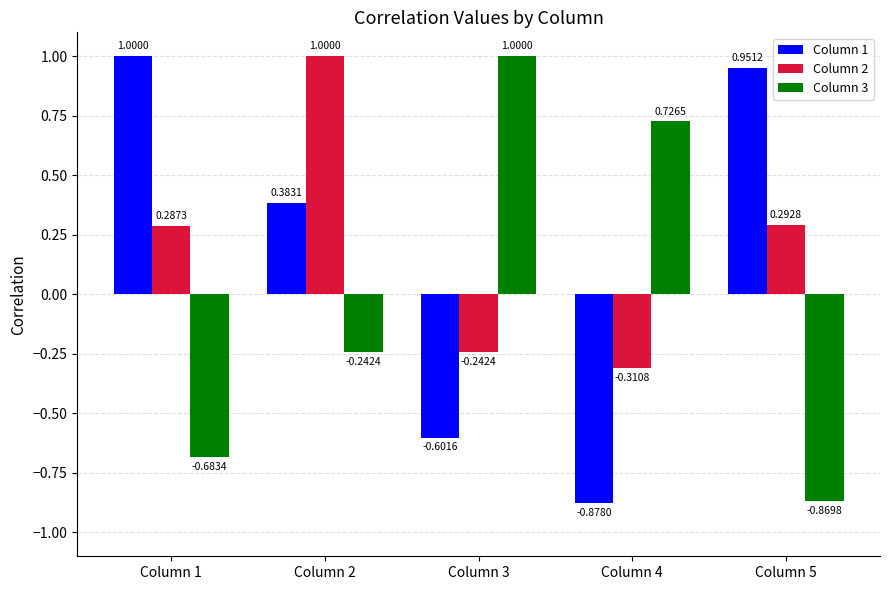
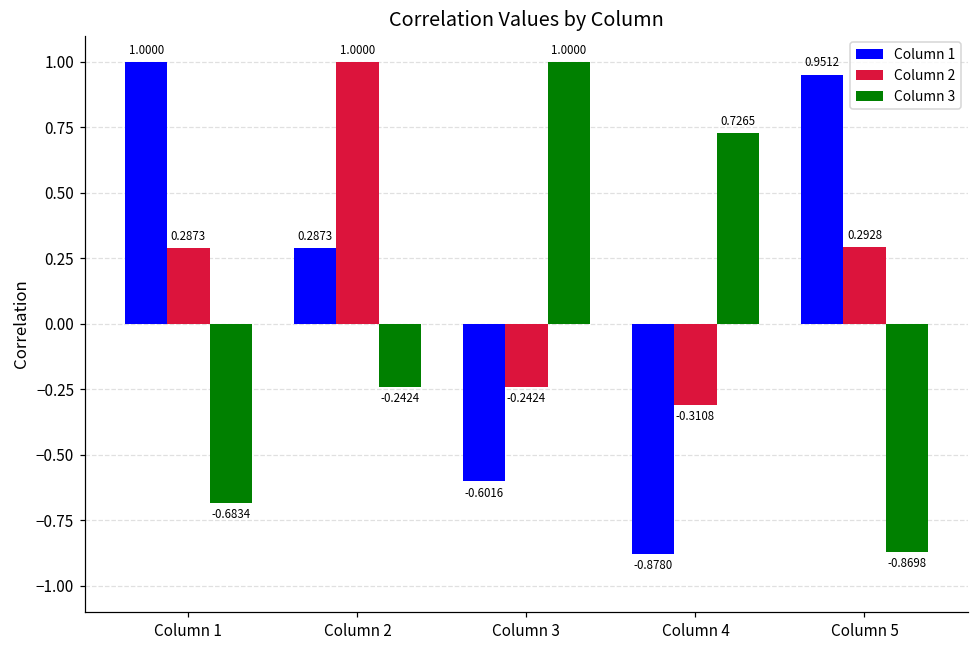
  {
    "Column 1": {
      "Column 1": 1.0000,
-     "Column 2": 0.3831,
+     "Column 2": 0.2873,
      "Column 3": -0.6016,
      "Column 4": -0.8780,
      "Column 5": 0.9512
    },
    "Column 2": {
      "Column 1": 0.2873,
      "Column 2": 1.0000,
      "Column 3": -0.2424,
      "Column 4": -0.3108,
      "Column 5": 0.2928
    },
    "Column 3": {
      "Column 1": -0.6834,
      "Column 2": -0.2424,
      "Column 3": 1.0000,
      "Column 4": 0.7265,
      "Column 5": -0.8698
    }
  }
